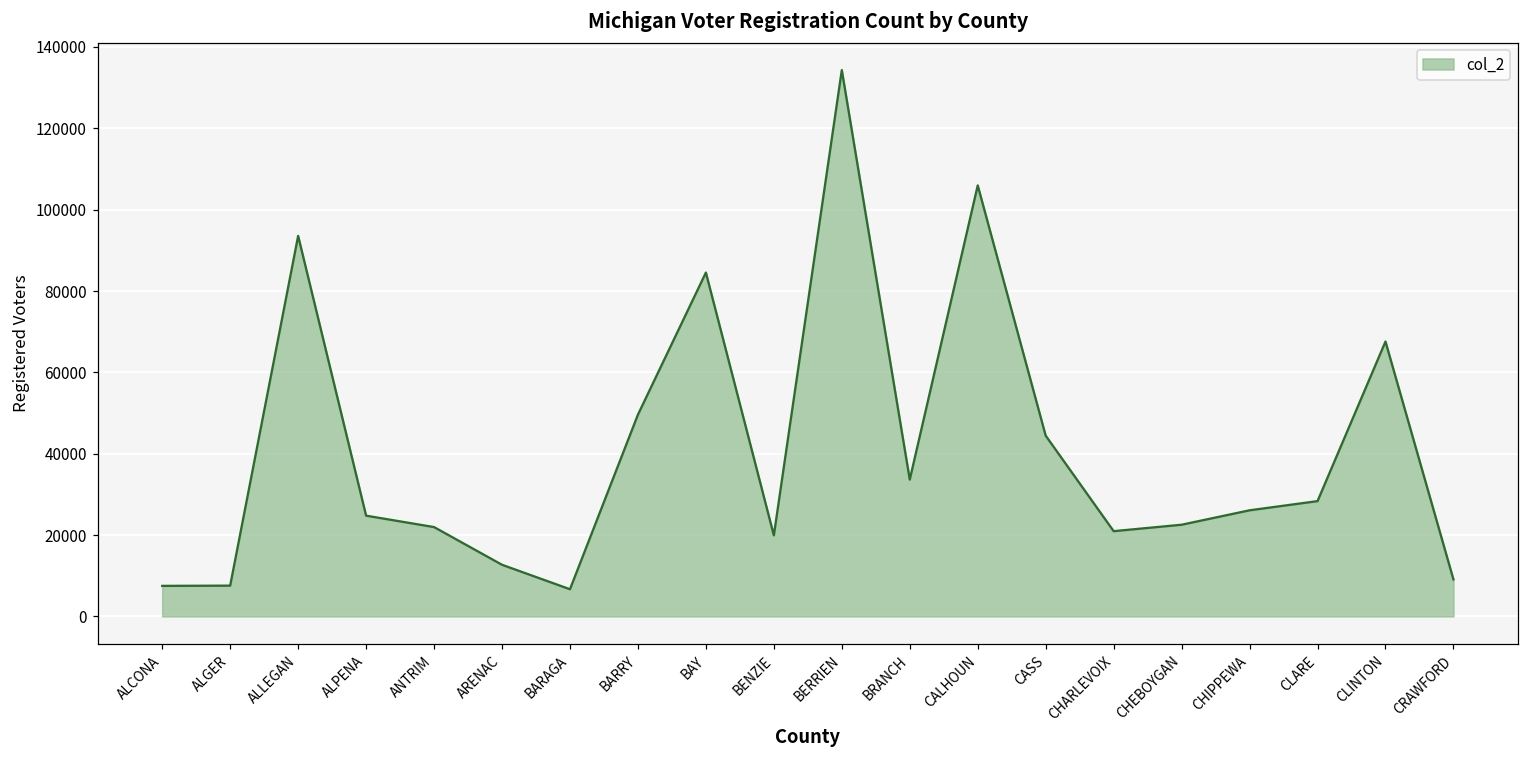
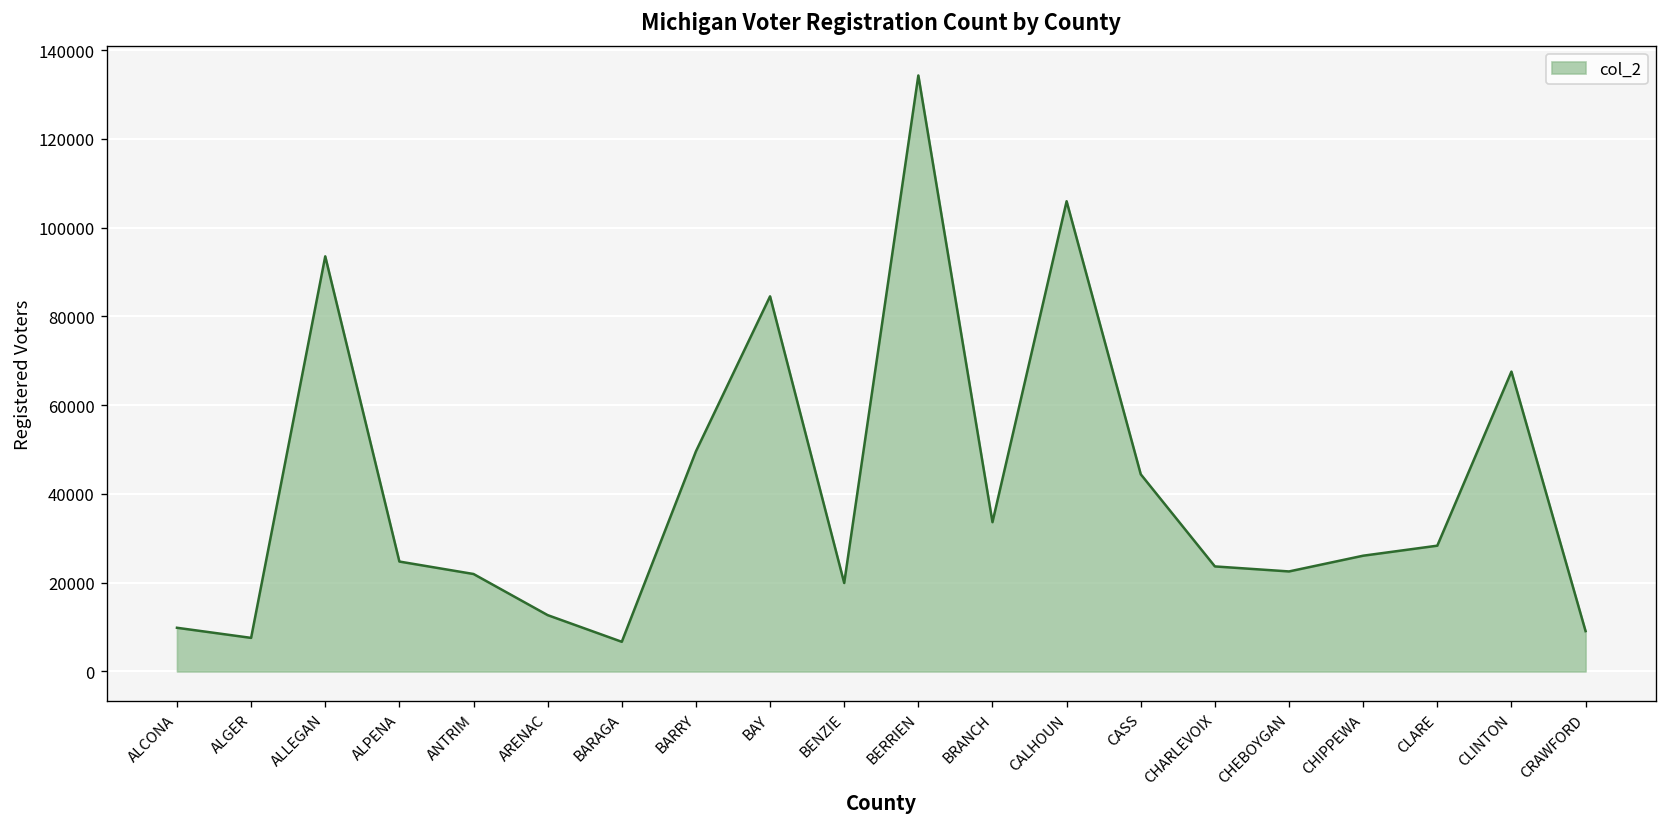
  {
-   "ALCONA": 8000,
+   "ALCONA": 10000,
    "ALGER": 8000,
    "ALLEGAN": 94000,
    "ALPENA": 25000,
    "ANTRIM": 22000,
    "ARENAC": 13000,
    "BARAGA": 7000,
    "BARRY": 50000,
    "BAY": 85000,
    "BENZIE": 20000,
    "BERRIEN": 134000,
    "BRANCH": 34000,
    "CALHOUN": 106000,
    "CASS": 44000,
-   "CHARLEVOIX": 21000,
+   "CHARLEVOIX": 24000,
    "CHEBOYGAN": 23000,
    "CHIPPEWA": 26000,
    "CLARE": 28000,
    "CLINTON": 68000,
    "CRAWFORD": 9000
  }
